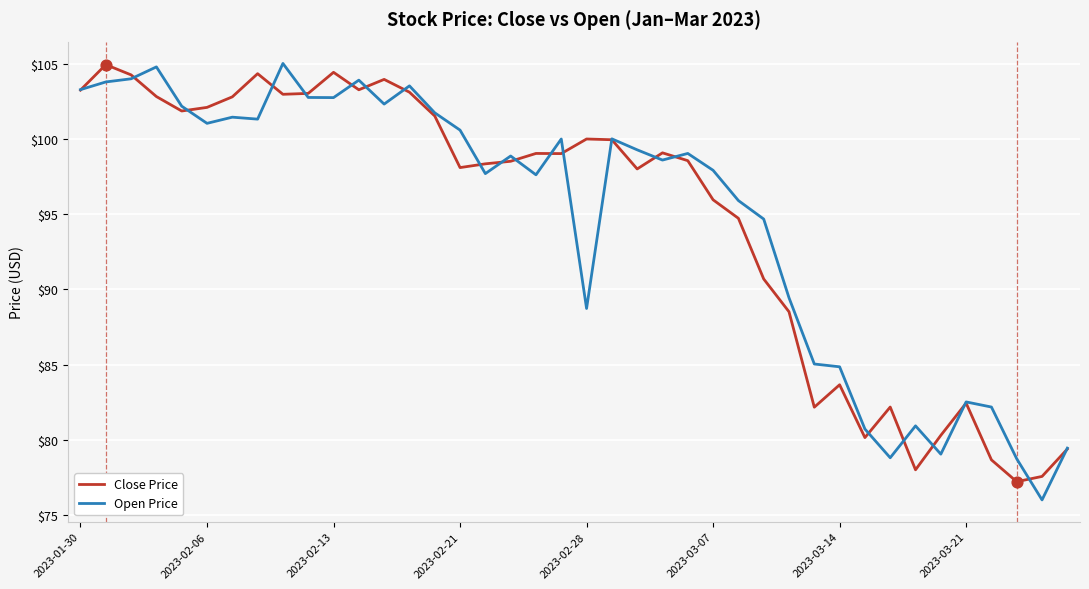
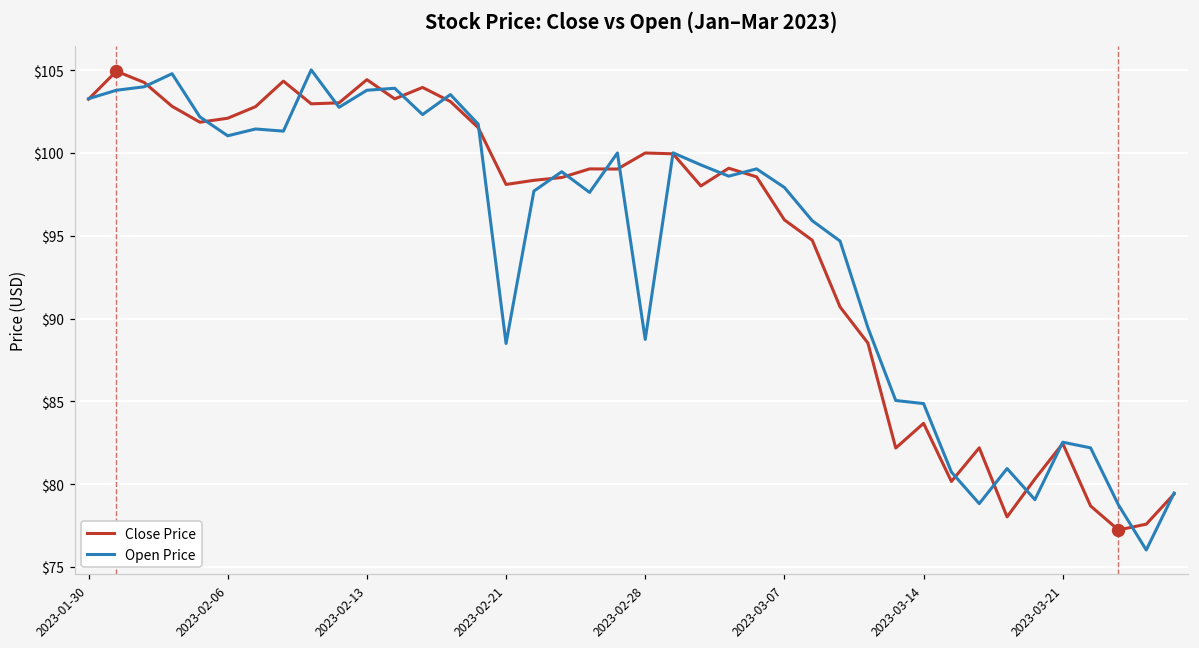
  {
    "Open Price": {
      "2023-02-06": "$101.0",
-     "2023-02-13": "$102.8",
-     "2023-02-21": "$100.6",
+     "2023-02-13": "$103.8",
+     "2023-02-21": "$88.5",
      "2023-02-28": "$88.7",
      "2023-03-07": "$97.9",
      "2023-03-14": "$84.9"
    }
  }
